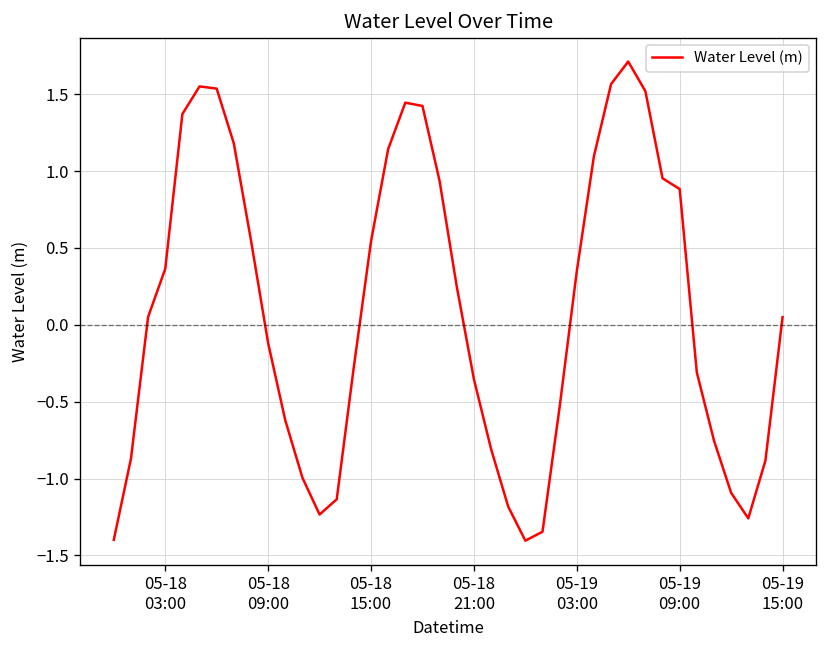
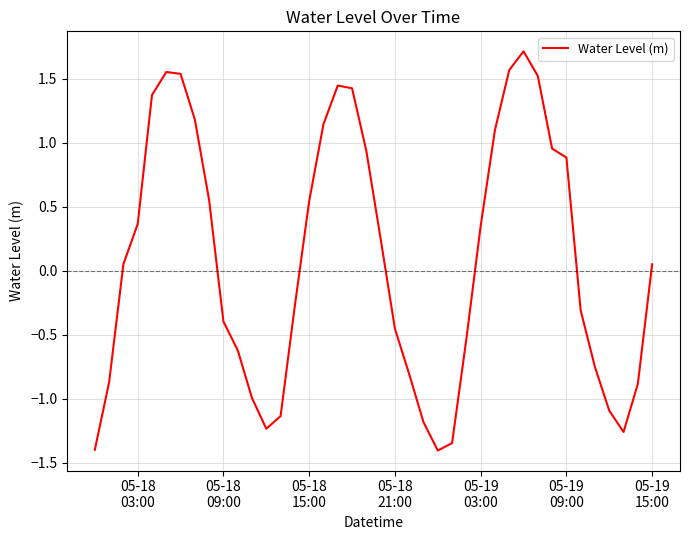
  {
    "05-18 03:00": 0.36,
-   "05-18 09:00": -0.12,
+   "05-18 09:00": -0.40,
    "05-18 15:00": 0.54,
-   "05-18 21:00": -0.35,
+   "05-18 21:00": -0.45,
    "05-19 03:00": 0.35,
    "05-19 09:00": 0.88,
    "05-19 15:00": 0.05
  }
